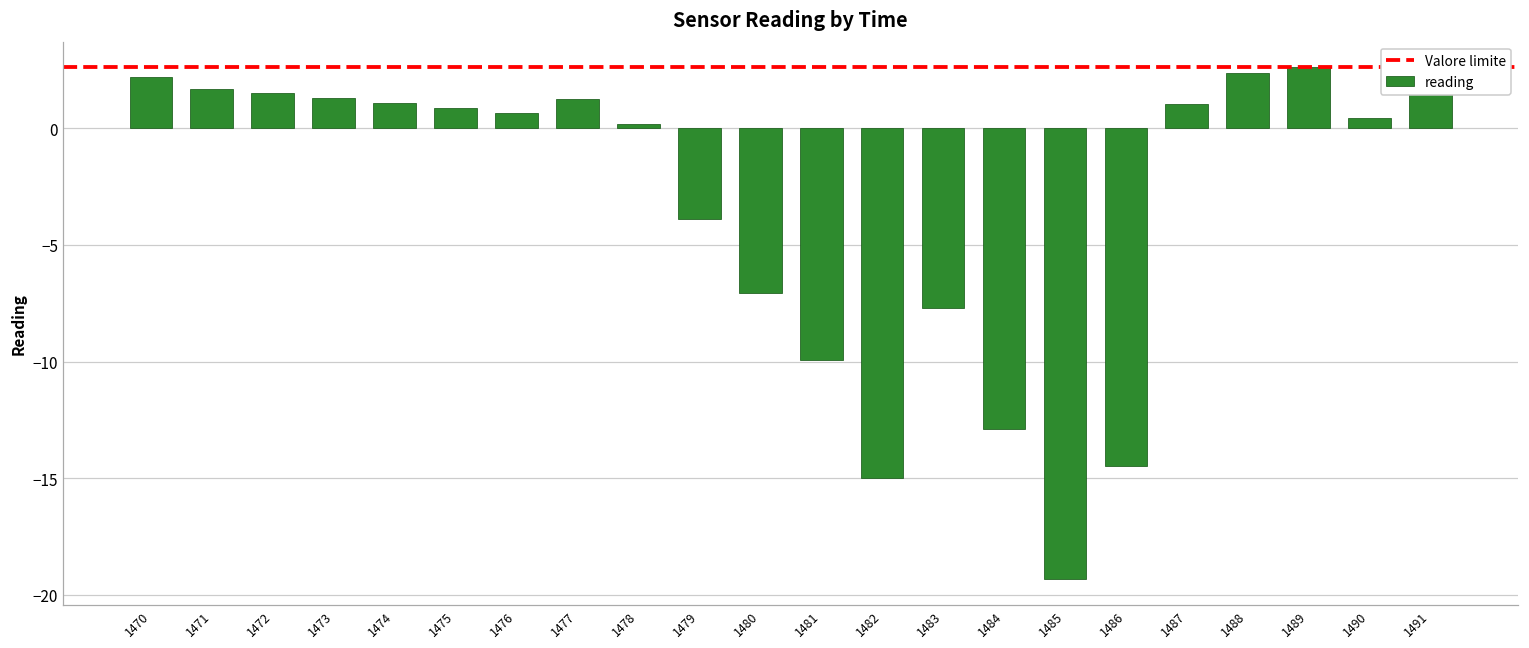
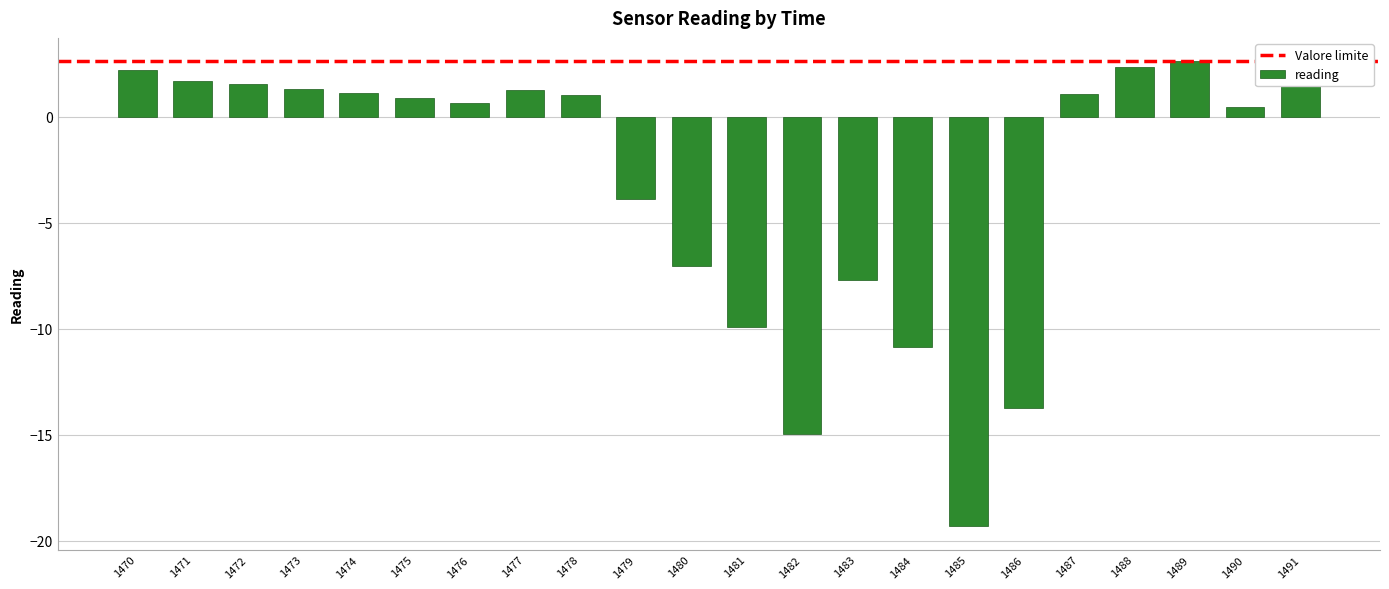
  {
    "1470": 2.2,
    "1471": 1.7,
    "1472": 1.5,
    "1473": 1.3,
    "1474": 1.1,
    "1475": 0.9,
    "1476": 0.7,
    "1477": 1.3,
-   "1478": 0.2,
+   "1478": 1.0,
    "1479": -3.9,
    "1480": -7.1,
    "1481": -9.9,
    "1482": -15.0,
    "1483": -7.7,
-   "1484": -12.9,
+   "1484": -10.9,
    "1485": -19.3,
-   "1486": -14.5,
+   "1486": -13.7,
    "1487": 1.1,
    "1488": 2.4,
    "1489": 2.6,
    "1490": 0.5
  }
